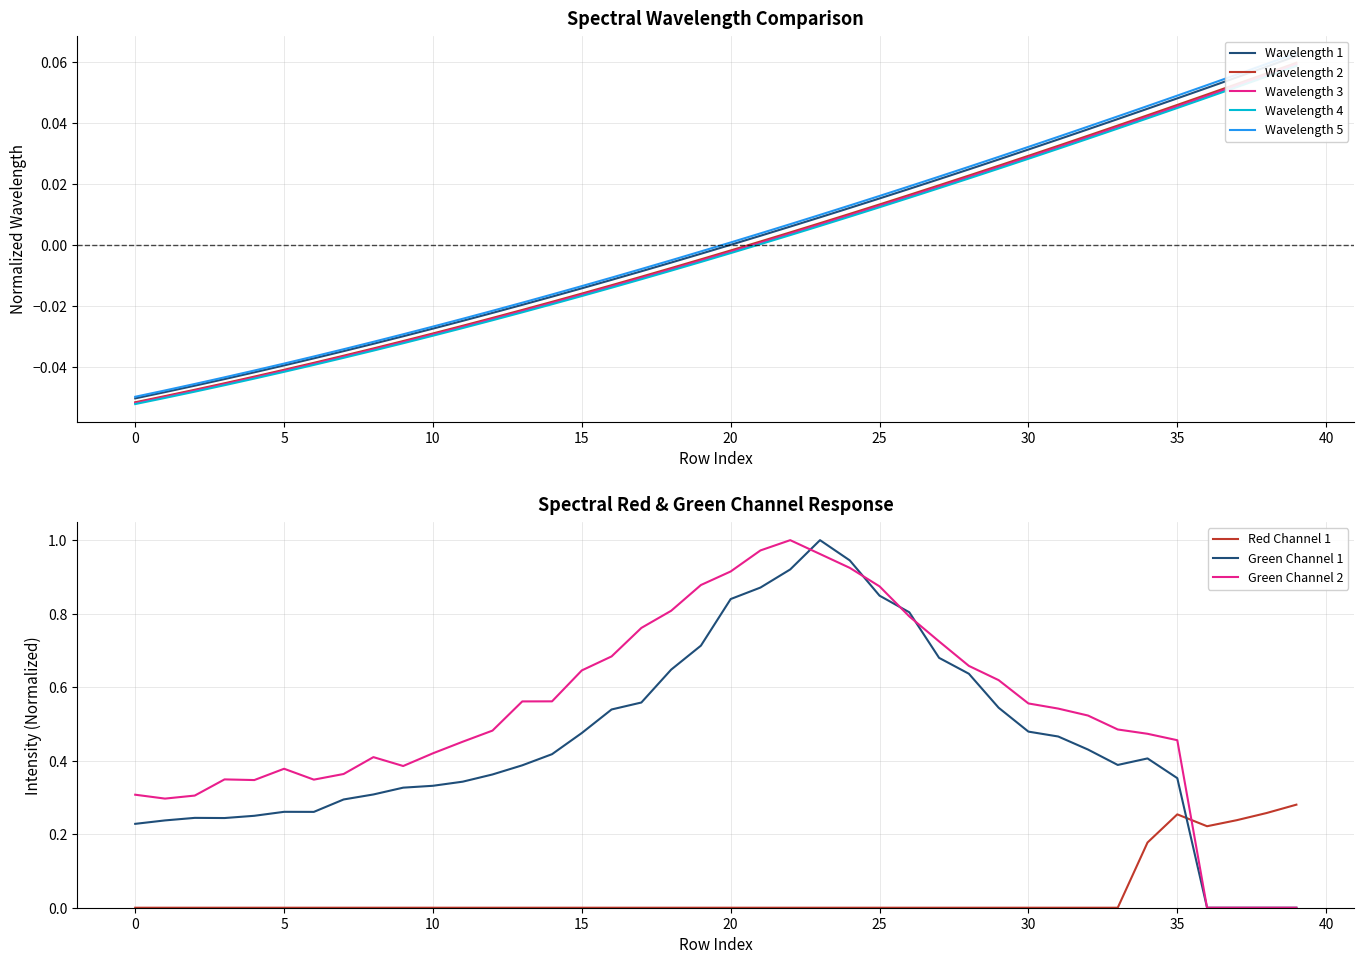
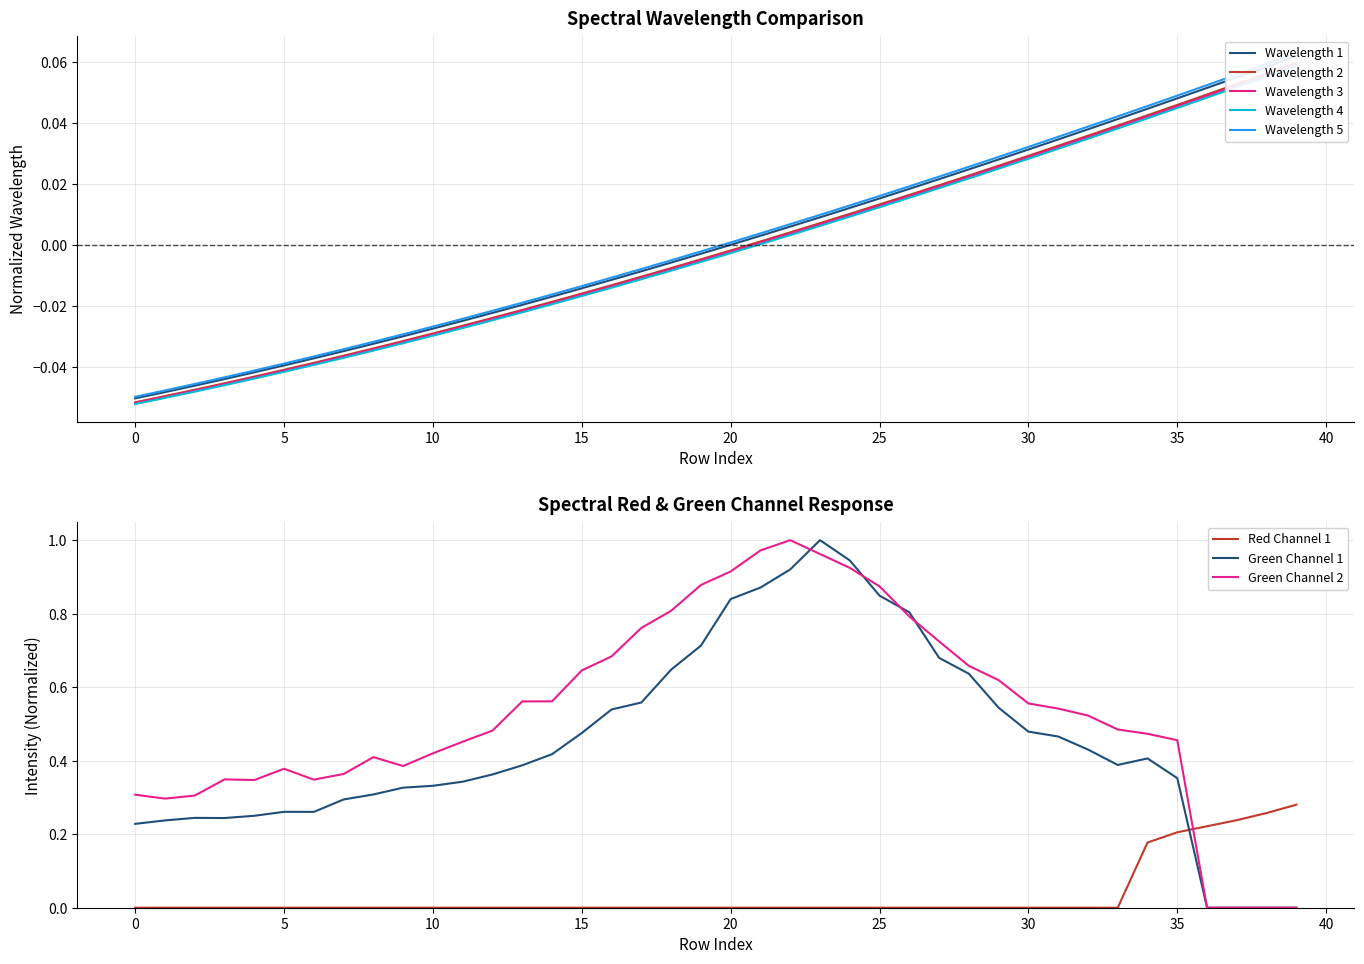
  {
    "Spectral Wavelength Comparison": {
      "Wavelength 1": {
        "30": 0.031,
        "35": 0.048
      }
    },
    "Spectral Red & Green Channel Response": {
      "Red Channel 1": {
        "0": 0.00,
        "5": 0.00,
        "10": 0.00,
        "15": 0.00,
        "20": 0.00,
        "25": 0.00,
        "30": 0.00,
-       "35": 0.25
+       "35": 0.21
      },
      "Green Channel 1": {
        "0": 0.23,
        "5": 0.26,
        "10": 0.33,
        "15": 0.48,
        "20": 0.84,
        "25": 0.85,
        "30": 0.48,
        "35": 0.35
      },
      "Green Channel 2": {
        "0": 0.31,
        "5": 0.38,
        "10": 0.42,
        "15": 0.65,
        "20": 0.91,
        "25": 0.87,
        "30": 0.56,
        "35": 0.46
      }
    }
  }
